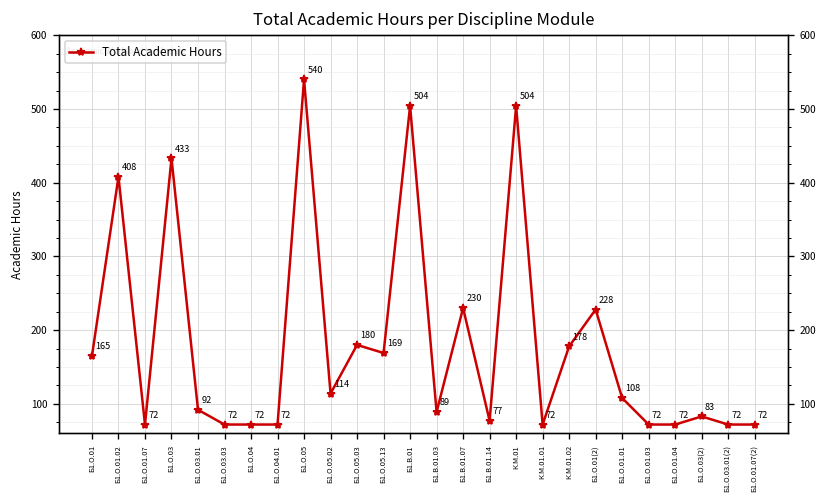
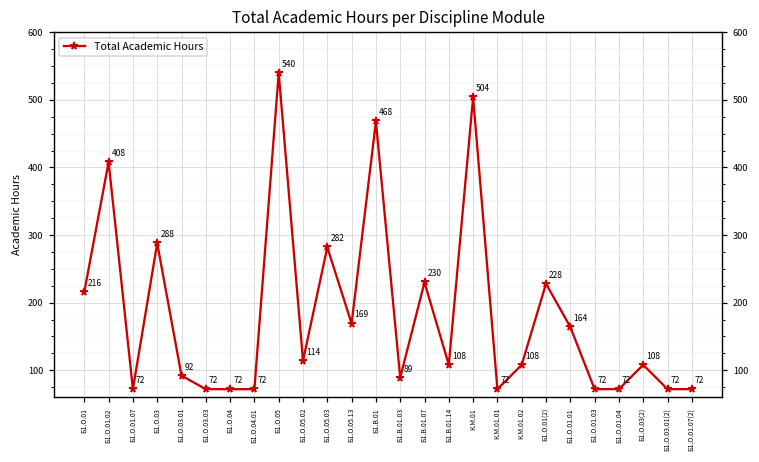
  {
-   "Б1.О.01": 165,
+   "Б1.О.01": 216,
    "Б1.О.01.02": 408,
    "Б1.О.01.07": 72,
-   "Б1.О.03": 433,
+   "Б1.О.03": 288,
    "Б1.О.03.01": 92,
    "Б1.О.03.03": 72,
    "Б1.О.04": 72,
    "Б1.О.04.01": 72,
    "Б1.О.05": 540,
    "Б1.О.05.02": 114,
-   "Б1.О.05.03": 180,
+   "Б1.О.05.03": 282,
    "Б1.О.05.13": 169,
-   "Б1.В.01": 504,
+   "Б1.В.01": 468,
    "Б1.В.01.03": 89,
    "Б1.В.01.07": 230,
-   "Б1.В.01.14": 77,
+   "Б1.В.01.14": 108,
    "К.М.01": 504,
    "К.М.01.01": 72,
-   "К.М.01.02": 178,
+   "К.М.01.02": 108,
    "Б1.О.01(2)": 228,
-   "Б1.О.01.01": 108,
+   "Б1.О.01.01": 164,
    "Б1.О.01.03": 72,
    "Б1.О.01.04": 72,
-   "Б1.О.03(2)": 83,
+   "Б1.О.03(2)": 108,
    "Б1.О.03.01(2)": 72,
    "Б1.О.01.07(2)": 72
  }
